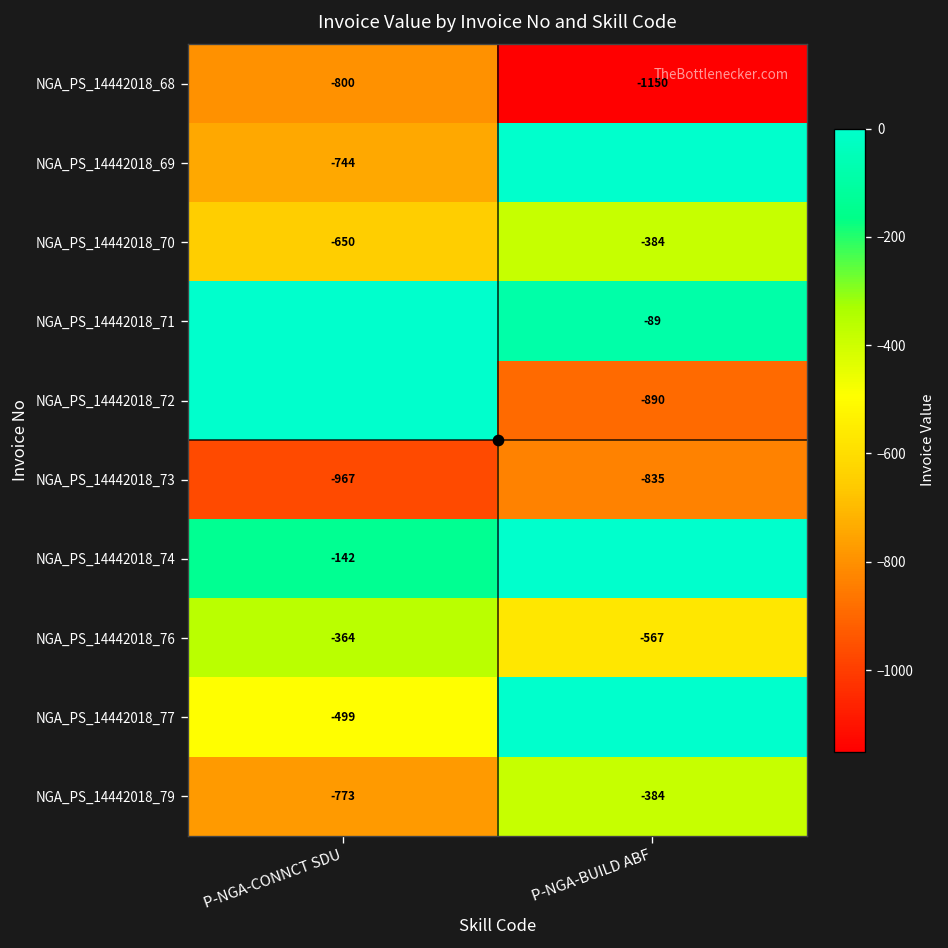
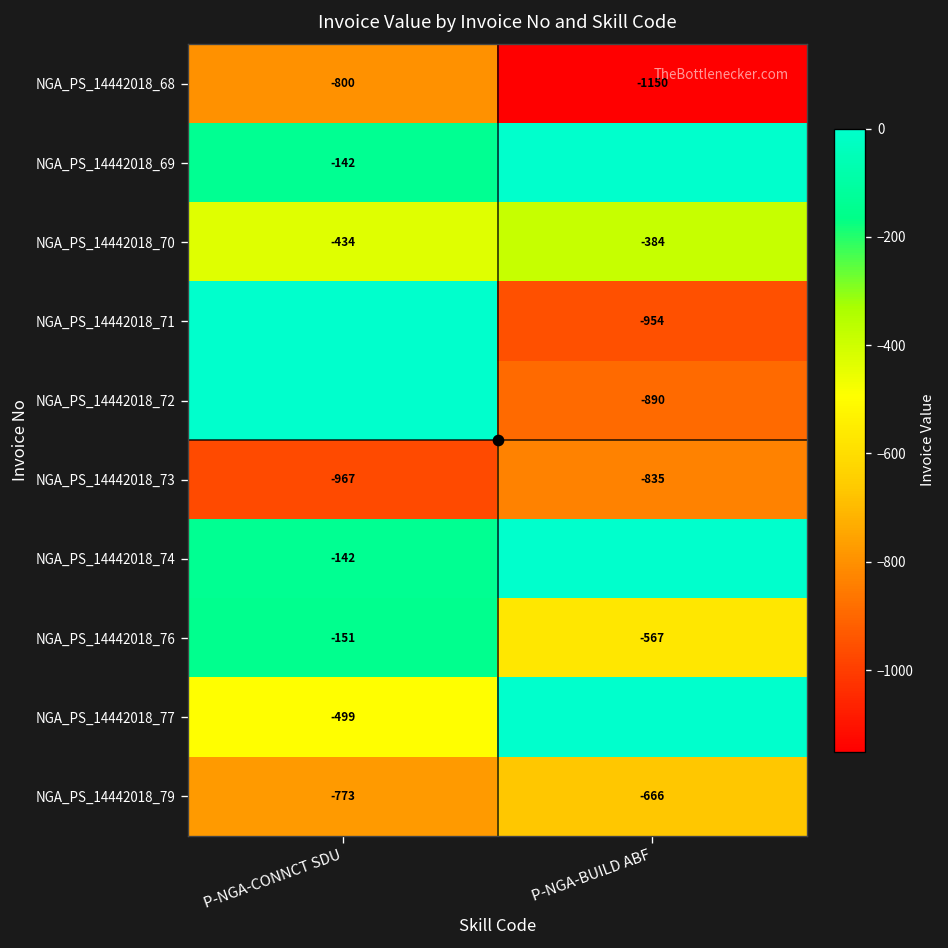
  {
    "NGA_PS_14442018_68": {
      "P-NGA-CONNCT SDU": -800
    },
    "NGA_PS_14442018_69": {
-     "P-NGA-CONNCT SDU": -744
+     "P-NGA-CONNCT SDU": -142
    },
    "NGA_PS_14442018_70": {
-     "P-NGA-CONNCT SDU": -650,
+     "P-NGA-CONNCT SDU": -434,
      "P-NGA-BUILD ABF": -384
    },
    "NGA_PS_14442018_71": {
-     "P-NGA-BUILD ABF": -89
+     "P-NGA-BUILD ABF": -954
    },
    "NGA_PS_14442018_72": {
      "P-NGA-BUILD ABF": -890
    },
    "NGA_PS_14442018_73": {
      "P-NGA-CONNCT SDU": -967,
      "P-NGA-BUILD ABF": -835
    },
    "NGA_PS_14442018_74": {
      "P-NGA-CONNCT SDU": -142
    },
    "NGA_PS_14442018_76": {
-     "P-NGA-CONNCT SDU": -364,
+     "P-NGA-CONNCT SDU": -151,
      "P-NGA-BUILD ABF": -567
    },
    "NGA_PS_14442018_77": {
      "P-NGA-CONNCT SDU": -499
    },
    "NGA_PS_14442018_79": {
      "P-NGA-CONNCT SDU": -773,
-     "P-NGA-BUILD ABF": -384
+     "P-NGA-BUILD ABF": -666
    }
  }
